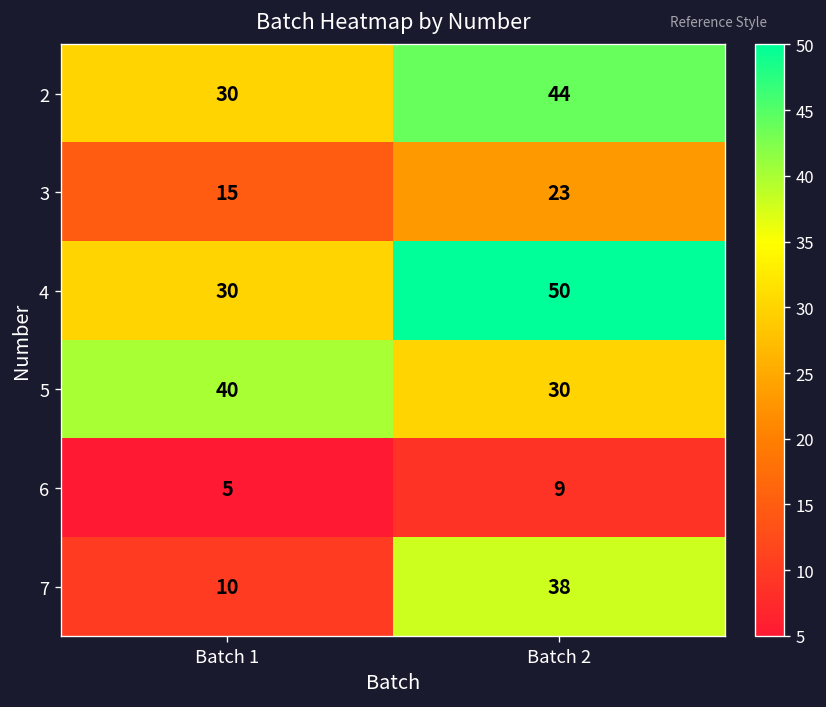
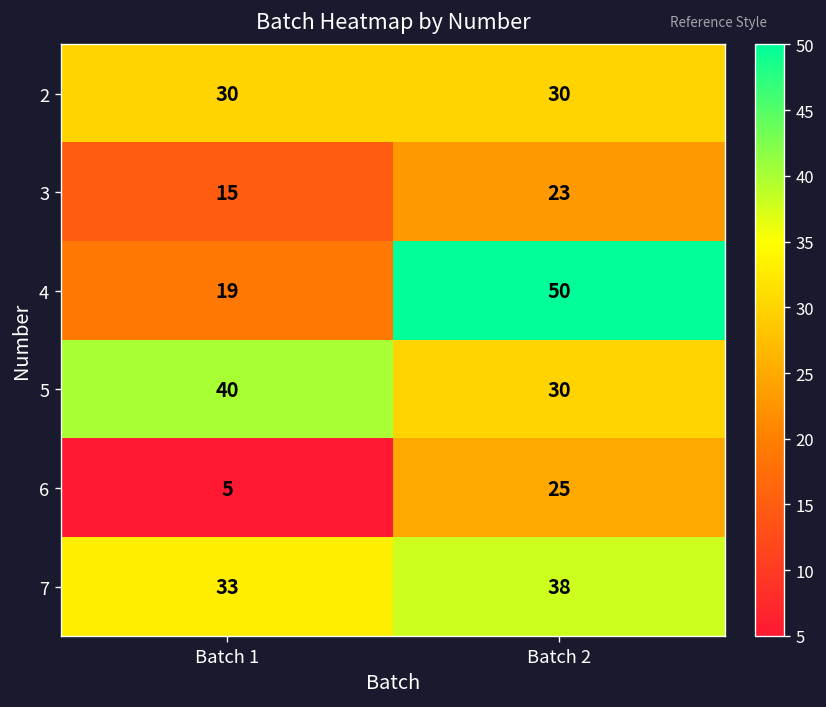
  {
    "2": {
      "Batch 1": 30,
-     "Batch 2": 44
+     "Batch 2": 30
    },
    "3": {
      "Batch 1": 15,
      "Batch 2": 23
    },
    "4": {
-     "Batch 1": 30,
+     "Batch 1": 19,
      "Batch 2": 50
    },
    "5": {
      "Batch 1": 40,
      "Batch 2": 30
    },
    "6": {
      "Batch 1": 5,
-     "Batch 2": 9
+     "Batch 2": 25
    },
    "7": {
-     "Batch 1": 10,
+     "Batch 1": 33,
      "Batch 2": 38
    }
  }
